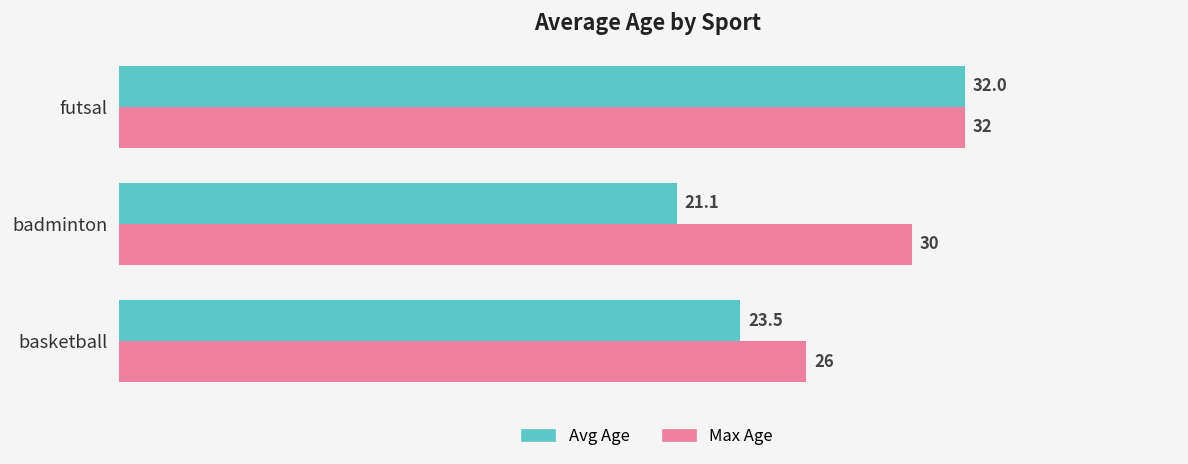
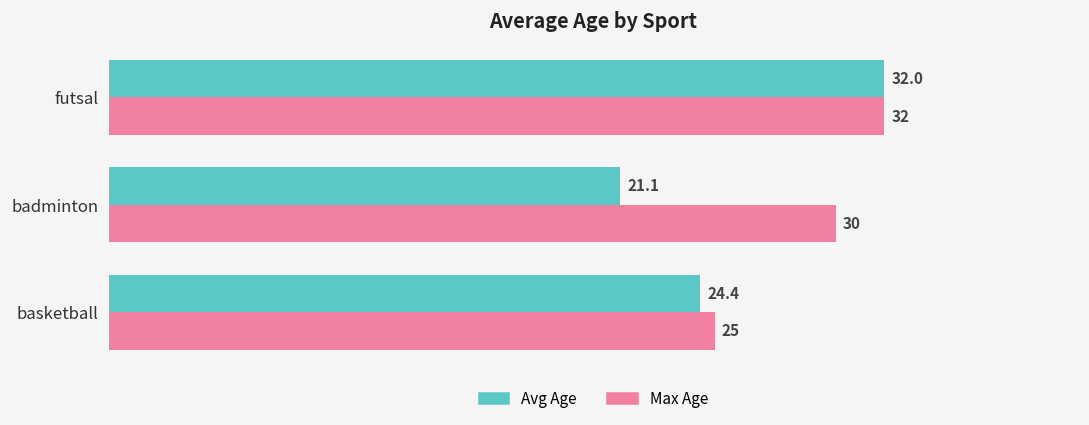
  {
    "Avg Age": {
      "futsal": 32.0,
      "badminton": 21.1,
-     "basketball": 23.5
+     "basketball": 24.4
    },
    "Max Age": {
      "futsal": 32,
      "badminton": 30,
-     "basketball": 26
+     "basketball": 25
    }
  }
